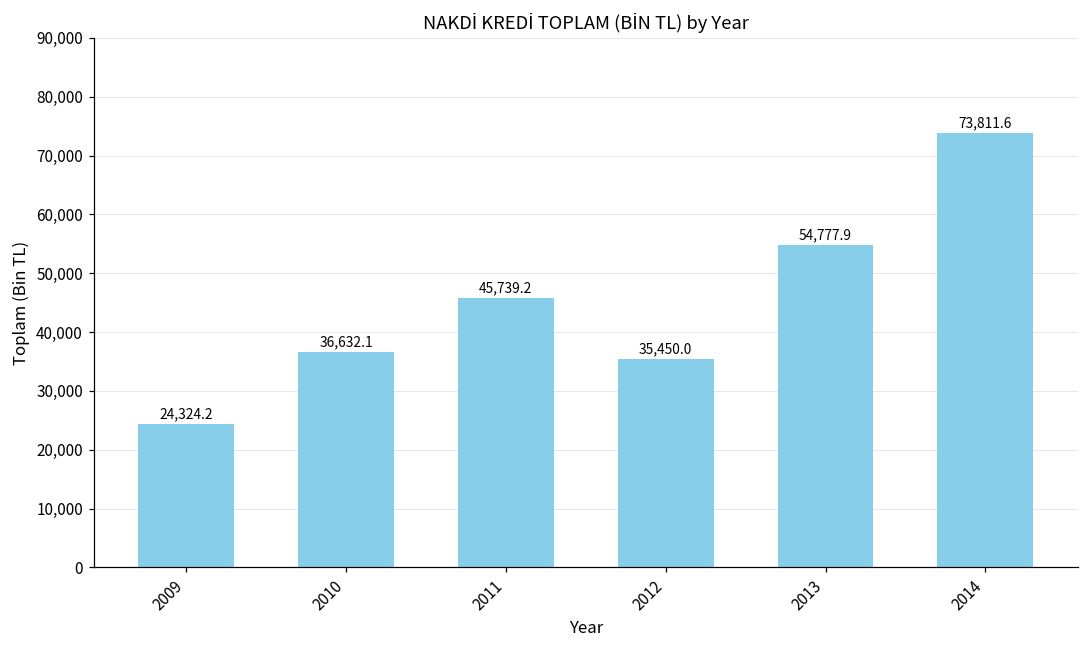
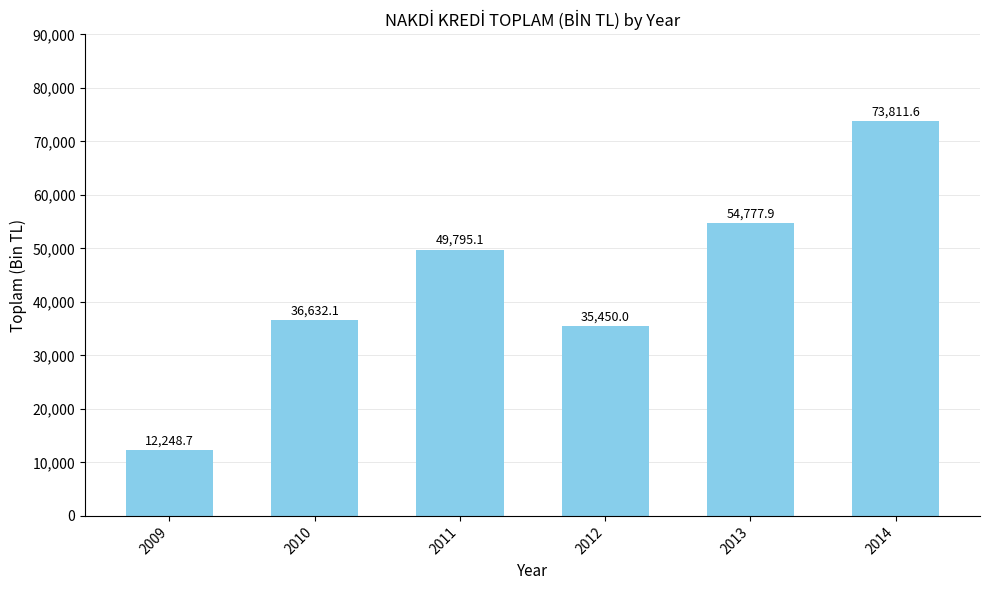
  {
-   "2009": "24,324.2",
+   "2009": "12,248.7",
    "2010": "36,632.1",
-   "2011": "45,739.2",
+   "2011": "49,795.1",
    "2012": "35,450.0",
    "2013": "54,777.9",
    "2014": "73,811.6"
  }
